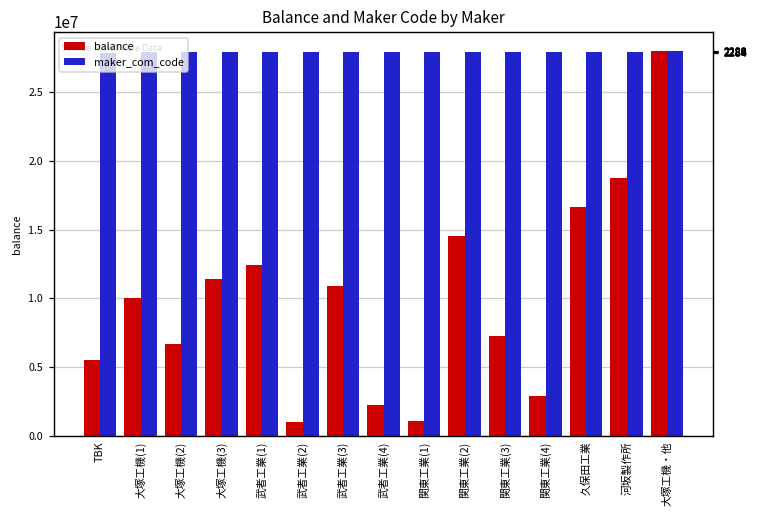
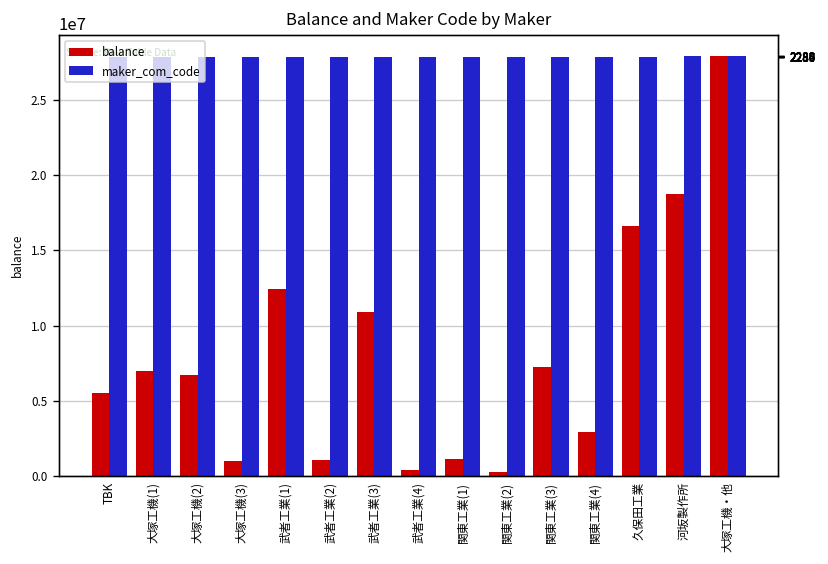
  {
    "balance": {
      "TBK": 5500000,
-     "大塚工機(1)": 10000000,
+     "大塚工機(1)": 7000000,
      "大塚工機(2)": 6700000,
-     "大塚工機(3)": 11400000,
+     "大塚工機(3)": 1000000,
      "武者工業(1)": 12400000,
      "武者工業(2)": 1100000,
      "武者工業(3)": 10900000,
-     "武者工業(4)": 2300000,
+     "武者工業(4)": 400000,
      "関東工業(1)": 1100000,
-     "関東工業(2)": 14500000,
+     "関東工業(2)": 300000,
      "関東工業(3)": 7200000,
      "関東工業(4)": 2900000,
      "久保田工業": 16600000,
      "河坂製作所": 18800000,
      "大塚工機・他": 27900000
    },
    "maker_com_code": {
      "大塚工機(2)": 27900000,
      "大塚工機(3)": 27900000,
      "武者工業(1)": 27900000,
      "武者工業(2)": 27900000,
      "武者工業(3)": 27900000,
      "武者工業(4)": 27900000,
      "関東工業(1)": 27900000,
      "関東工業(2)": 27900000,
      "関東工業(3)": 27900000,
      "関東工業(4)": 27900000,
      "久保田工業": 27900000,
      "河坂製作所": 27900000,
      "大塚工機・他": 27900000
    }
  }
